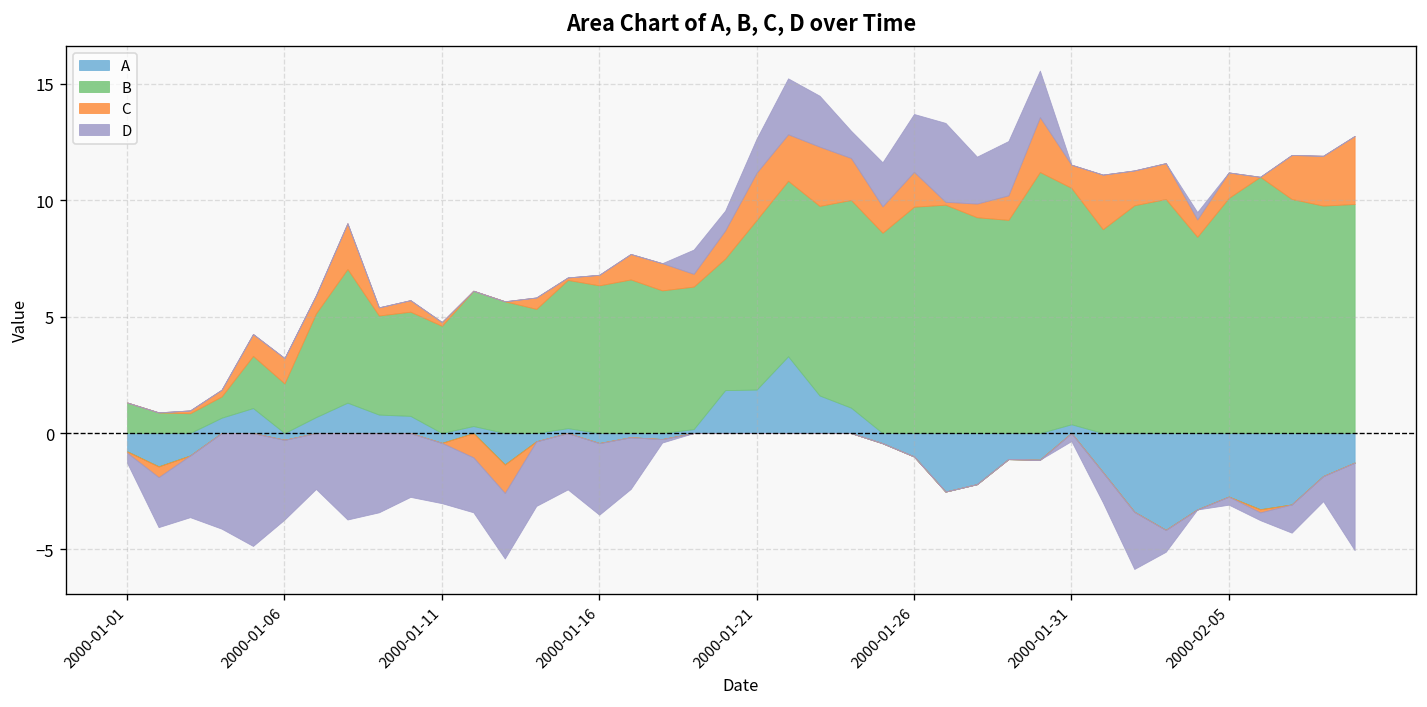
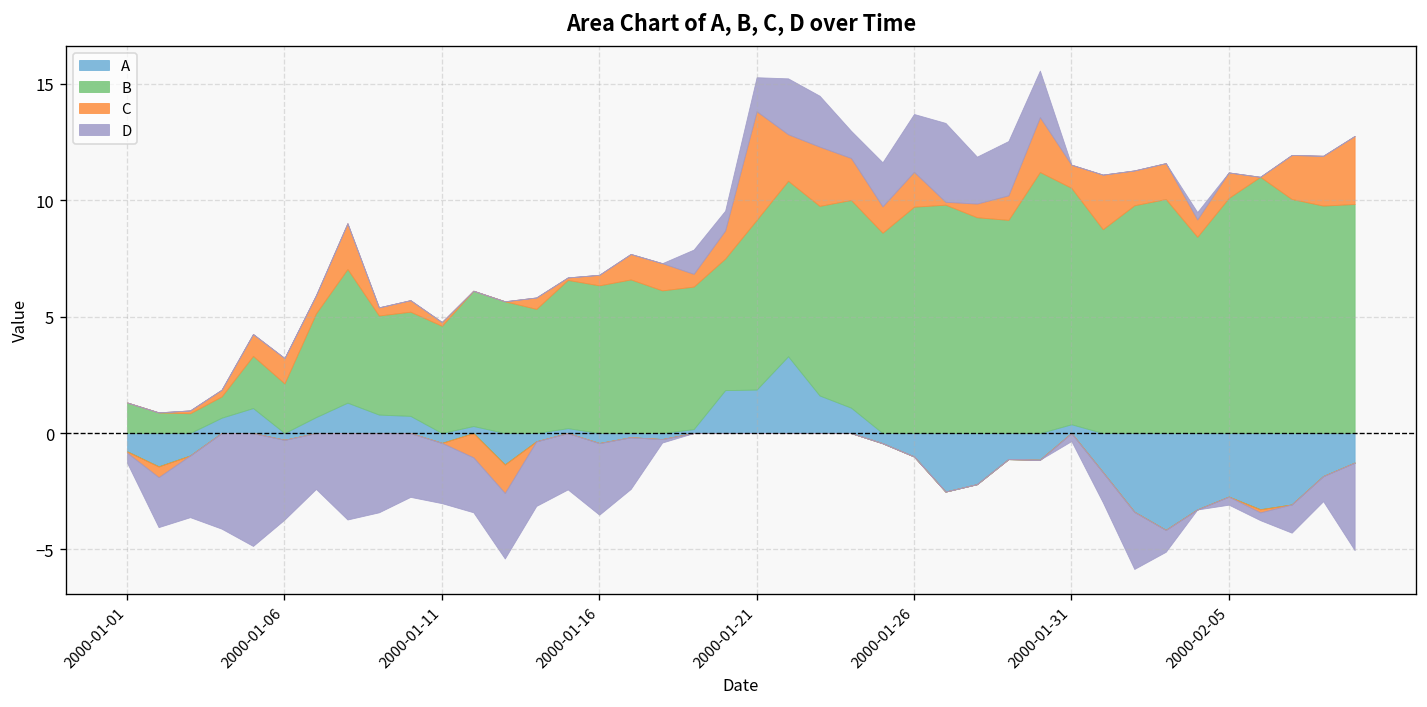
  {
    "C": {
-     "2000-01-21": 2.0,
+     "2000-01-21": 4.7,
      "2000-01-26": 1.5
    }
  }
